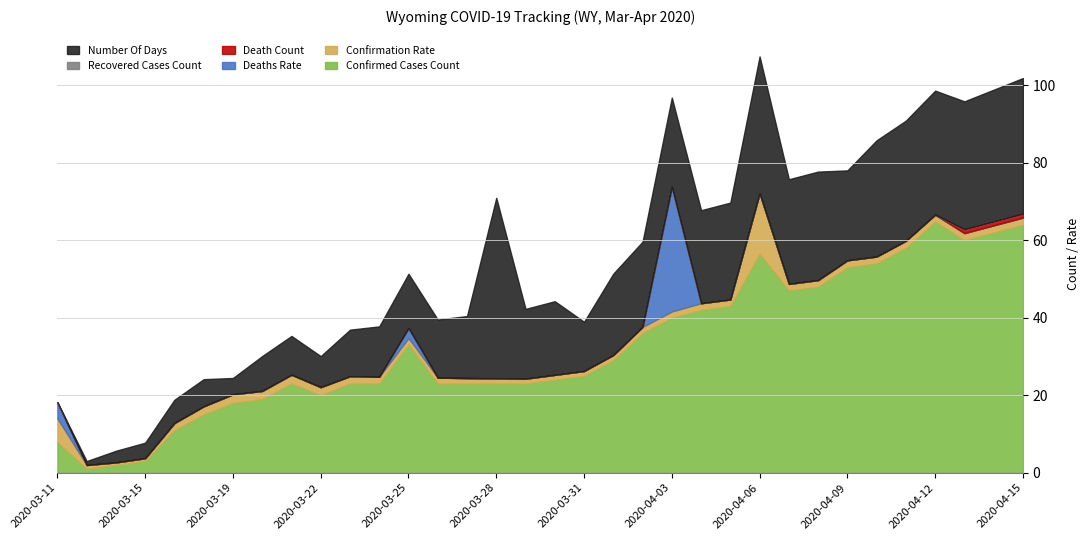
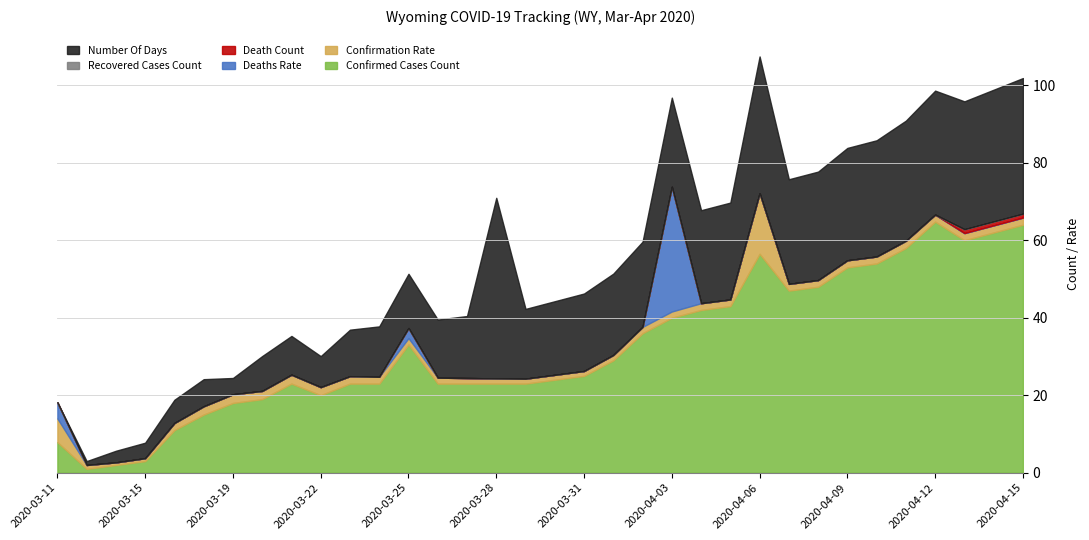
  {
    "Confirmed Cases Count": {
      "2020-03-11": 8,
      "2020-03-15": 3,
      "2020-03-19": 18,
      "2020-03-22": 20,
      "2020-03-25": 33,
      "2020-03-28": 23,
      "2020-03-31": 25,
      "2020-04-03": 40,
      "2020-04-06": 57,
      "2020-04-09": 53,
      "2020-04-12": 65,
      "2020-04-15": 64
    },
    "Confirmation Rate": {
      "2020-03-11": 6,
      "2020-03-25": 2,
      "2020-04-03": 2
    },
    "Number Of Days": {
      "2020-03-15": 4,
      "2020-03-19": 4,
      "2020-03-22": 8,
      "2020-03-25": 14,
      "2020-03-28": 47,
-     "2020-03-31": 13,
+     "2020-03-31": 20,
      "2020-04-03": 23,
      "2020-04-06": 35,
-     "2020-04-09": 23,
+     "2020-04-09": 29,
      "2020-04-12": 32,
      "2020-04-15": 35
    }
  }
